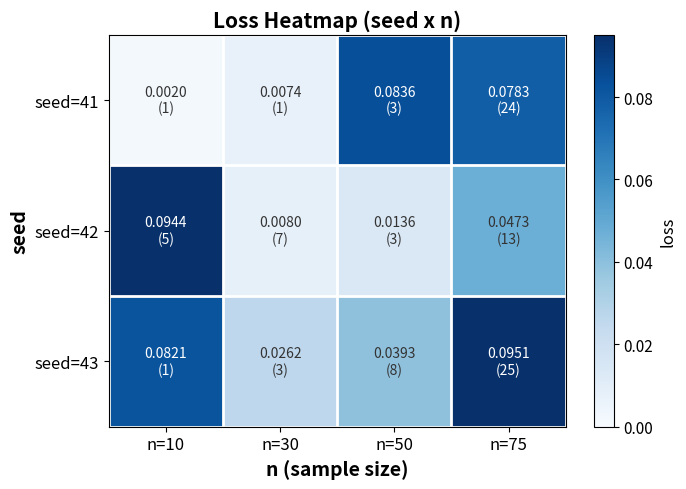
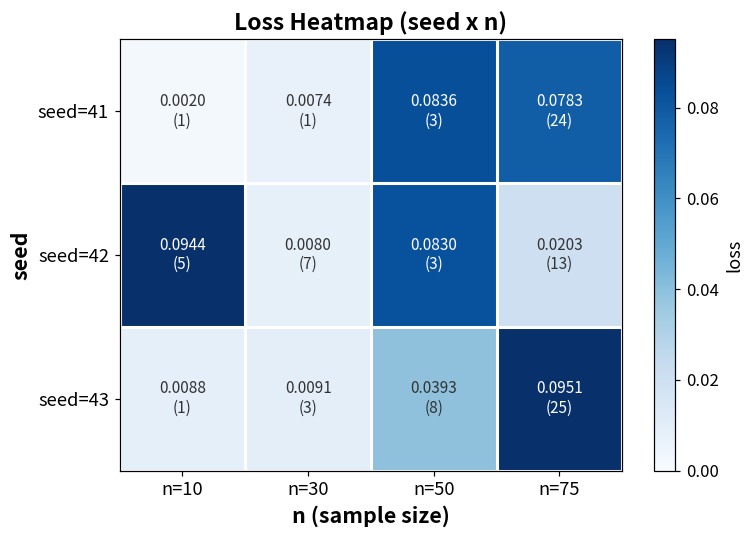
  {
    "seed=42": {
-     "n=50": 0.0136,
-     "n=75": 0.0473
+     "n=50": 0.0830,
+     "n=75": 0.0203
    },
    "seed=43": {
-     "n=10": 0.0821,
-     "n=30": 0.0262
+     "n=10": 0.0088,
+     "n=30": 0.0091
    }
  }
